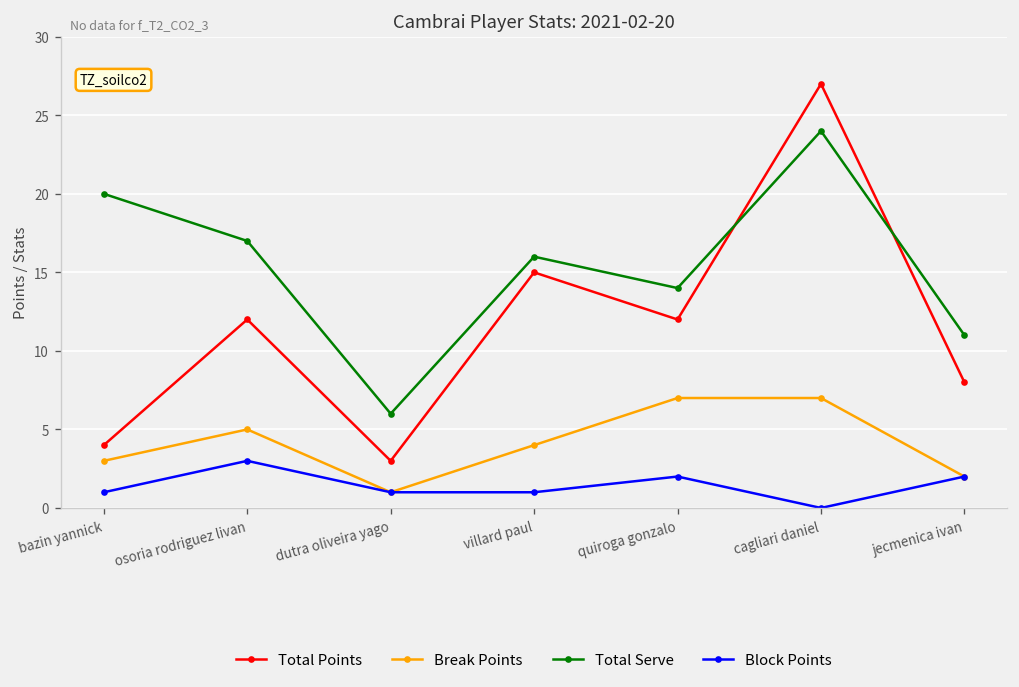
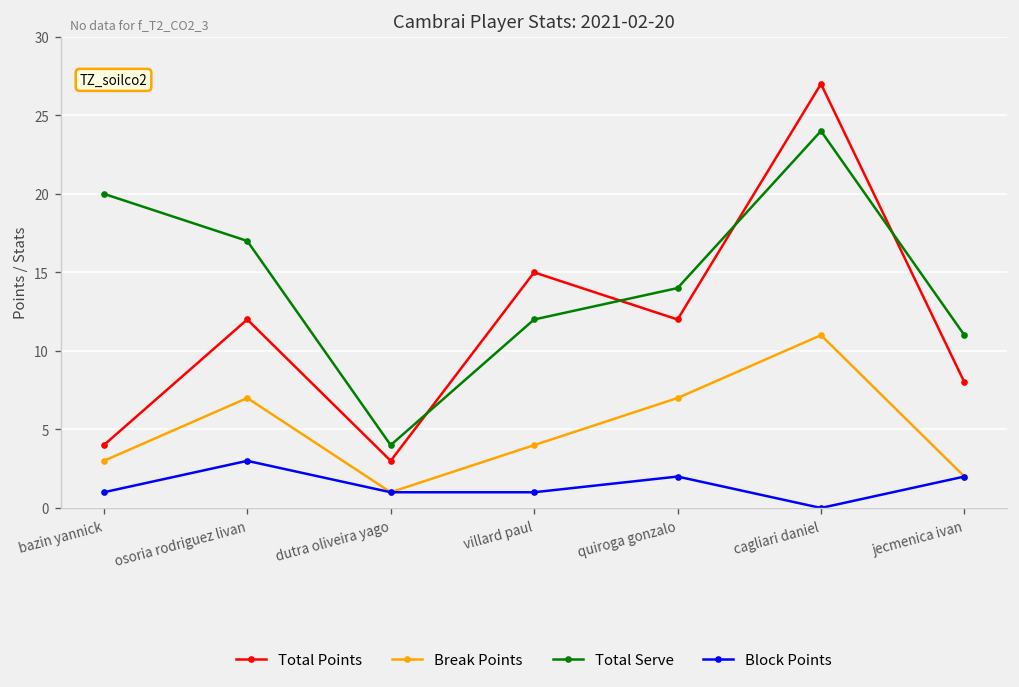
  {
    "Total Points": {
      "bazin yannick": 4,
      "osoria rodriguez livan": 12,
      "dutra oliveira yago": 3,
      "villard paul": 15,
      "quiroga gonzalo": 12,
      "cagliari daniel": 27,
      "jecmenica ivan": 8
    },
    "Break Points": {
      "bazin yannick": 3,
-     "osoria rodriguez livan": 5,
+     "osoria rodriguez livan": 7,
      "villard paul": 4,
      "quiroga gonzalo": 7,
-     "cagliari daniel": 7
+     "cagliari daniel": 11
    },
    "Total Serve": {
      "bazin yannick": 20,
      "osoria rodriguez livan": 17,
-     "dutra oliveira yago": 6,
-     "villard paul": 16,
+     "dutra oliveira yago": 4,
+     "villard paul": 12,
      "quiroga gonzalo": 14,
      "cagliari daniel": 24,
      "jecmenica ivan": 11
    },
    "Block Points": {
      "bazin yannick": 1,
      "osoria rodriguez livan": 3,
      "villard paul": 1,
      "quiroga gonzalo": 2,
      "cagliari daniel": 0
    }
  }
